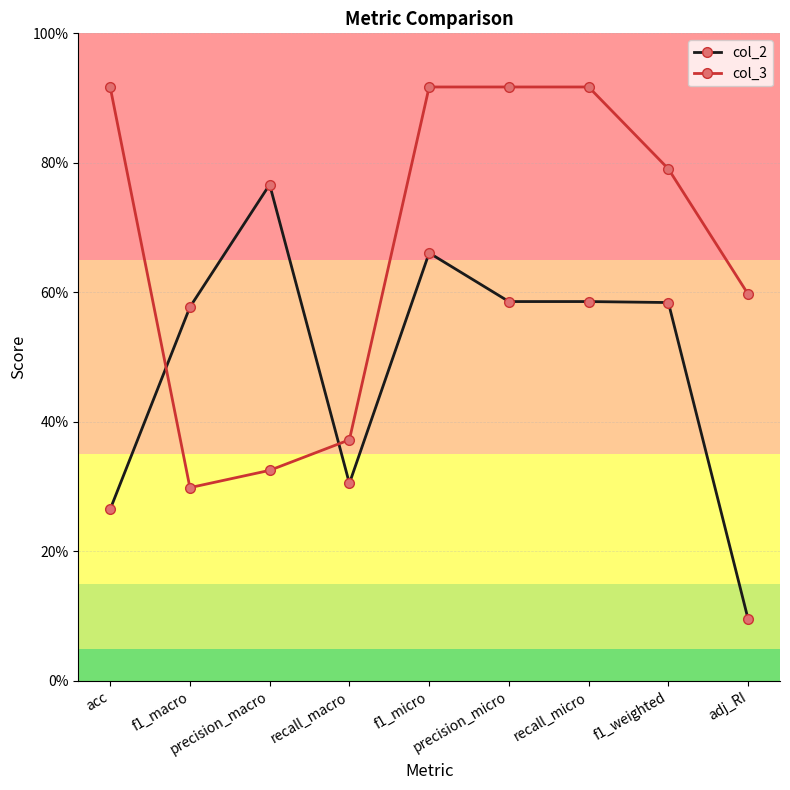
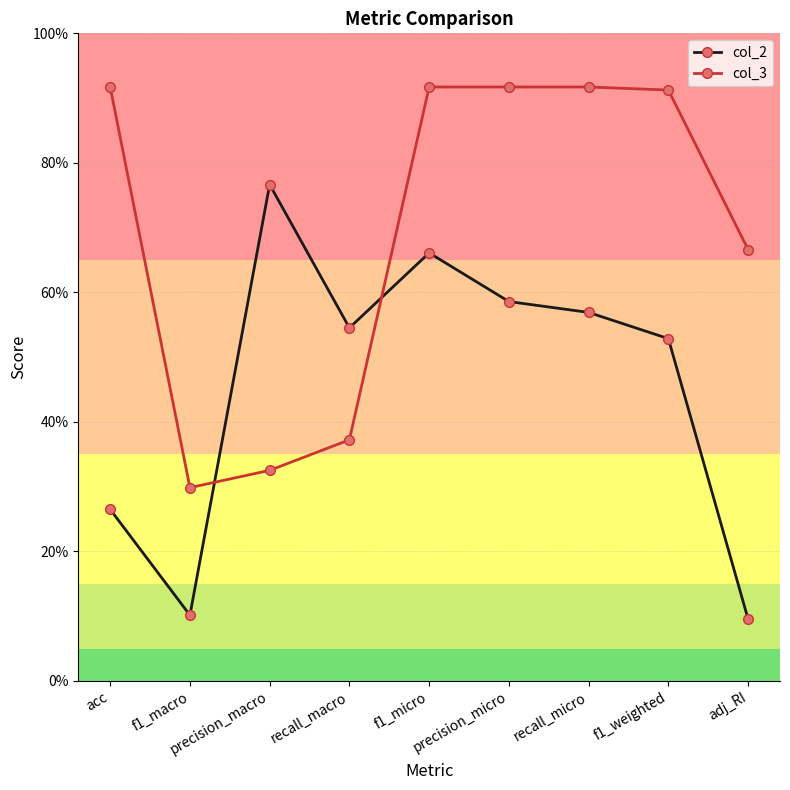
  {
    "col_2": {
      "acc": "26%",
-     "f1_macro": "58%",
+     "f1_macro": "10%",
      "precision_macro": "77%",
-     "recall_macro": "30%",
+     "recall_macro": "55%",
      "f1_micro": "66%",
      "precision_micro": "59%",
-     "recall_micro": "59%",
-     "f1_weighted": "58%",
+     "recall_micro": "57%",
+     "f1_weighted": "53%",
      "adj_RI": "10%"
    },
    "col_3": {
      "acc": "92%",
      "f1_macro": "30%",
      "precision_macro": "33%",
      "recall_macro": "37%",
      "f1_micro": "92%",
      "precision_micro": "92%",
      "recall_micro": "92%",
-     "f1_weighted": "79%",
-     "adj_RI": "60%"
+     "f1_weighted": "91%",
+     "adj_RI": "67%"
    }
  }
